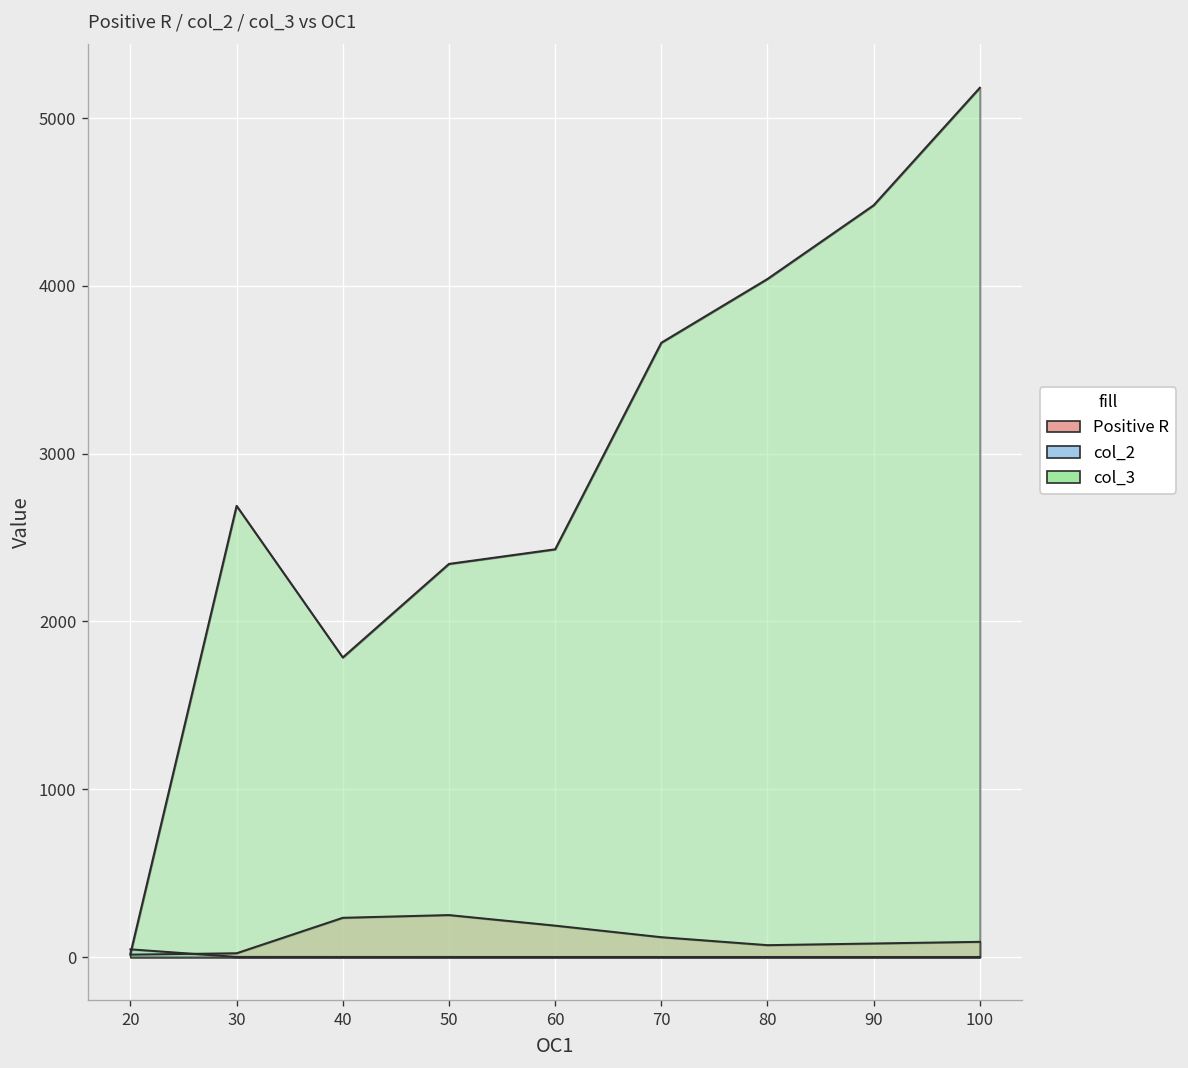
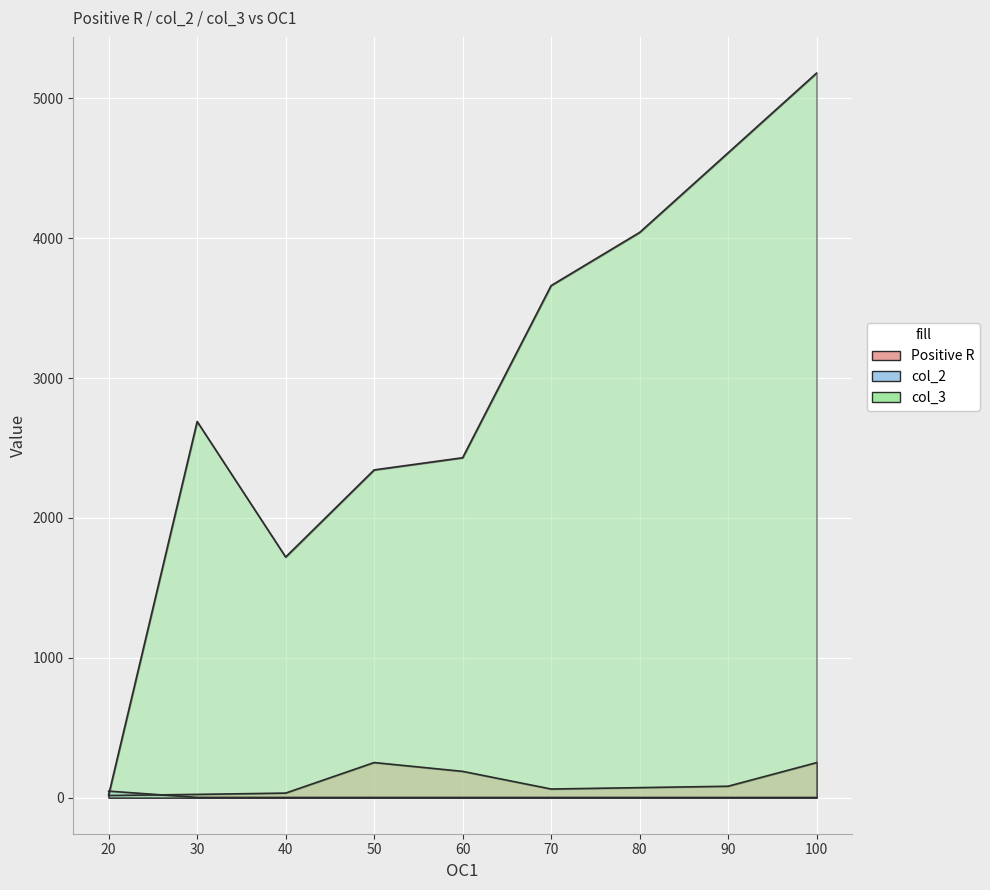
  {
    "Positive R": {
      "30": 20,
-     "40": 230,
+     "40": 30,
      "50": 250,
      "60": 190,
-     "70": 120,
+     "70": 60,
      "80": 70,
      "90": 80,
-     "100": 90
+     "100": 250
    },
    "col_2": {
      "20": 50,
      "30": 0,
      "40": 0,
      "50": 0,
      "60": 0,
      "70": 0,
      "80": 0,
      "90": 0,
      "100": 0
    },
    "col_3": {
      "30": 2690,
-     "40": 1790,
+     "40": 1720,
      "50": 2340,
      "60": 2430,
      "70": 3660,
      "80": 4040,
-     "90": 4480,
+     "90": 4610,
      "100": 5180
    }
  }
